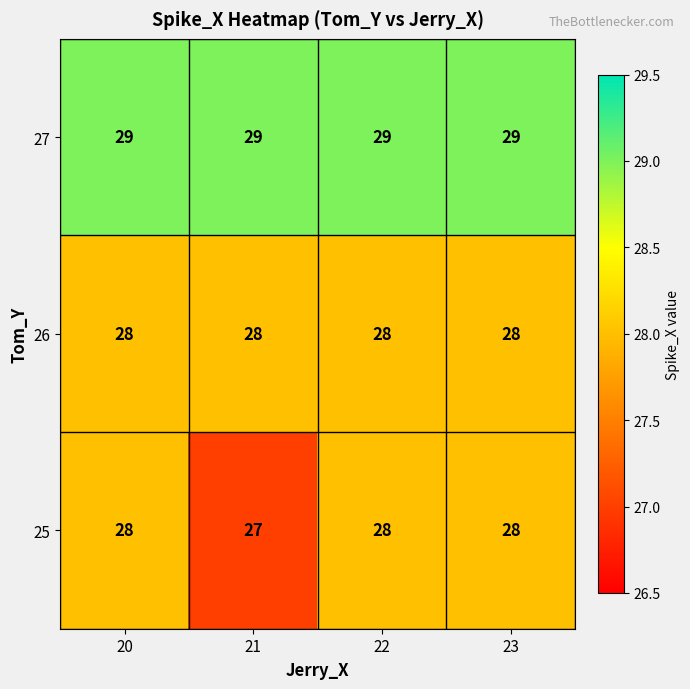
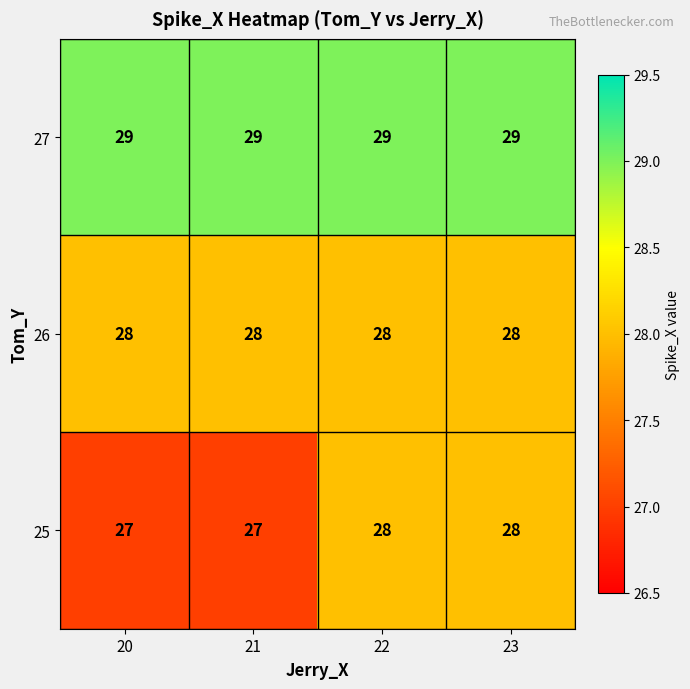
  {
    "27": {
      "20": 29,
      "21": 29,
      "22": 29,
      "23": 29
    },
    "26": {
      "20": 28,
      "21": 28,
      "22": 28,
      "23": 28
    },
    "25": {
-     "20": 28,
+     "20": 27,
      "21": 27,
      "22": 28,
      "23": 28
    }
  }
